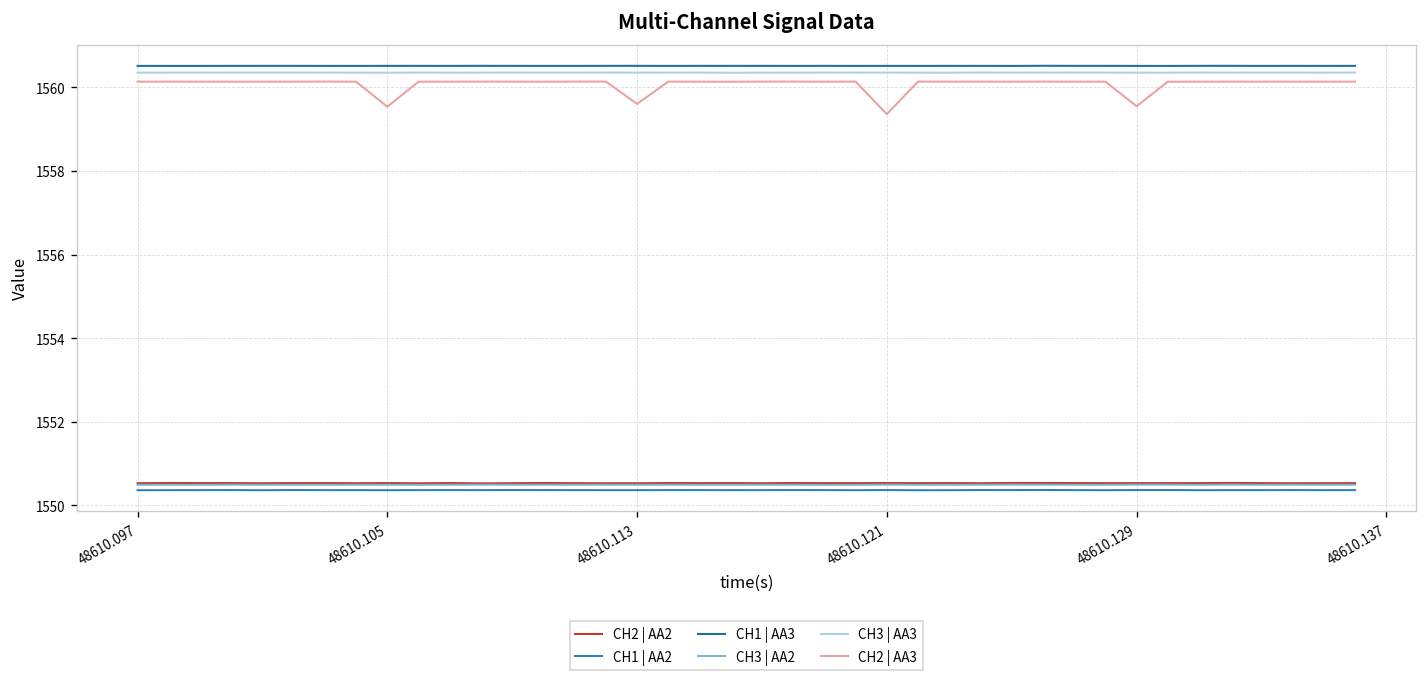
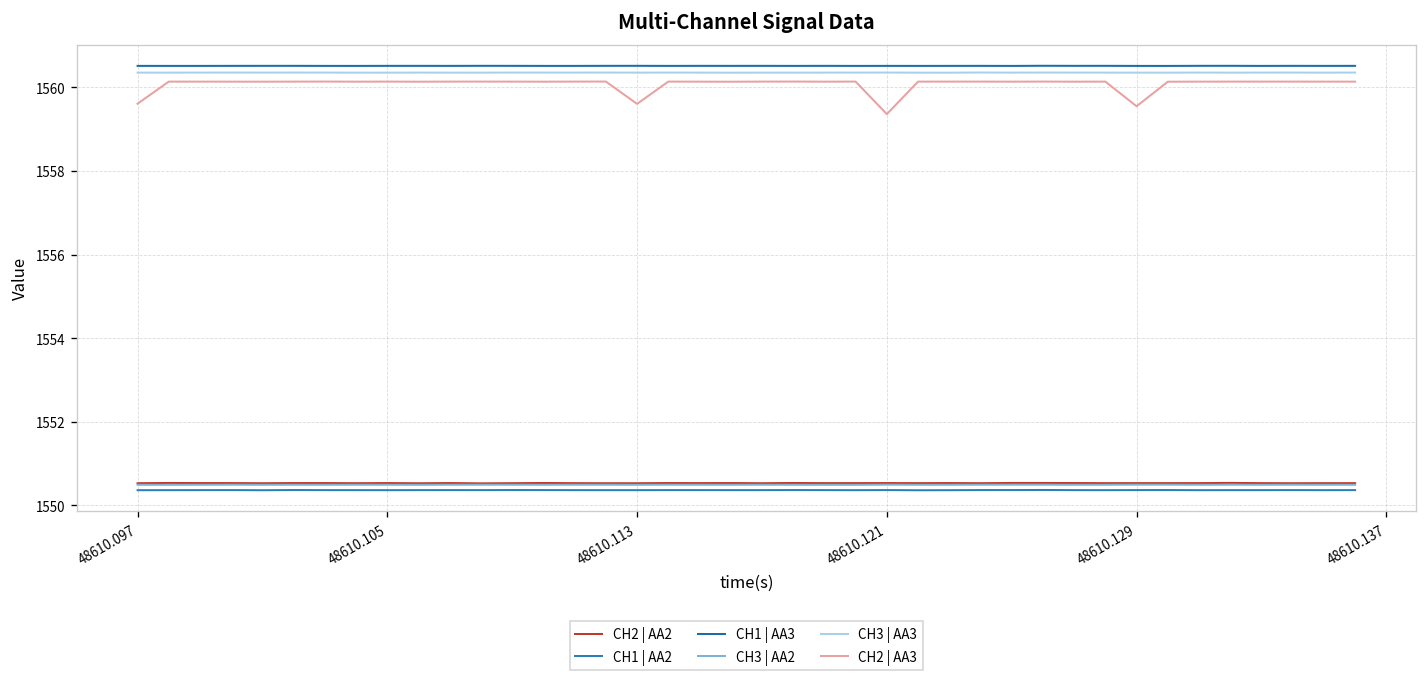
  {
    "CH2 | AA3": {
-     "48610.097": 1560.1,
-     "48610.105": 1559.5,
+     "48610.097": 1559.6,
+     "48610.105": 1560.1,
      "48610.113": 1559.6,
      "48610.121": 1559.4,
      "48610.129": 1559.5
    }
  }
